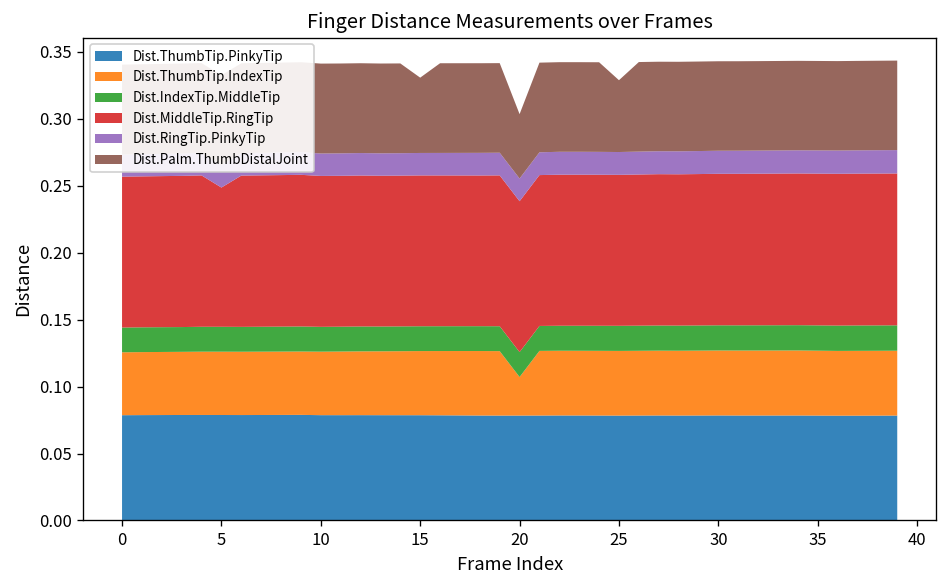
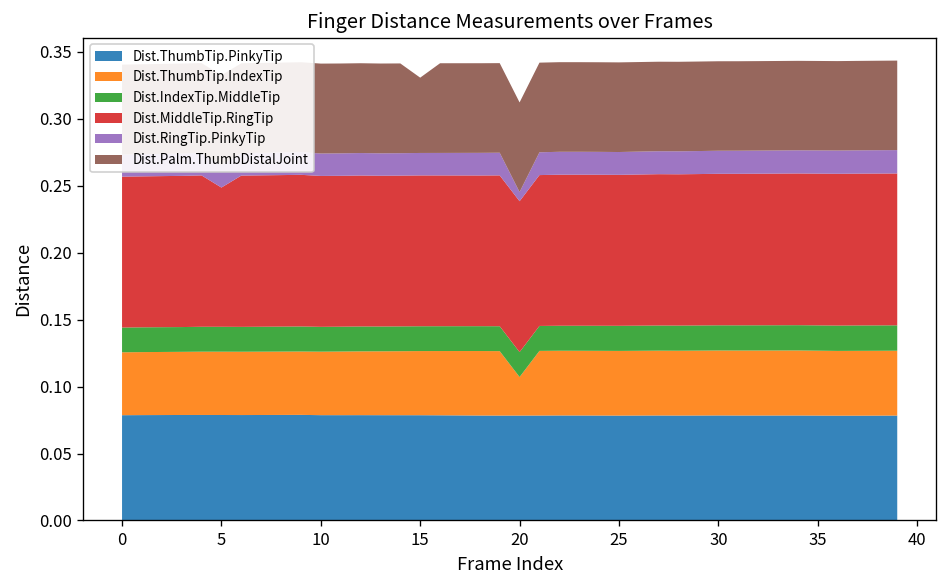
  {
    "Dist.ThumbTip.PinkyTip": {
      "0": 0.079,
      "5": 0.079,
      "10": 0.079,
      "15": 0.079,
      "20": 0.078,
      "25": 0.078,
      "30": 0.078,
      "35": 0.078
    },
    "Dist.ThumbTip.IndexTip": {
      "0": 0.047,
      "5": 0.047,
      "10": 0.047,
      "15": 0.048,
      "20": 0.029,
      "25": 0.048,
      "30": 0.049,
      "35": 0.048
    },
    "Dist.IndexTip.MiddleTip": {
      "0": 0.018,
      "5": 0.019,
      "10": 0.019,
      "15": 0.019,
      "20": 0.019,
      "25": 0.019,
      "30": 0.019,
      "35": 0.019
    },
    "Dist.MiddleTip.RingTip": {
      "0": 0.113,
      "5": 0.104,
      "10": 0.113,
      "15": 0.113,
      "20": 0.113,
      "25": 0.113,
      "30": 0.113,
      "35": 0.113
    },
    "Dist.RingTip.PinkyTip": {
      "5": 0.017,
      "10": 0.017,
      "15": 0.017,
-     "20": 0.017,
+     "20": 0.007,
      "25": 0.017,
      "30": 0.017,
      "35": 0.017
    },
    "Dist.Palm.ThumbDistalJoint": {
      "10": 0.067,
      "15": 0.056,
-     "20": 0.048,
-     "25": 0.054,
+     "20": 0.067,
+     "25": 0.067,
      "30": 0.067,
      "35": 0.067
    }
  }
